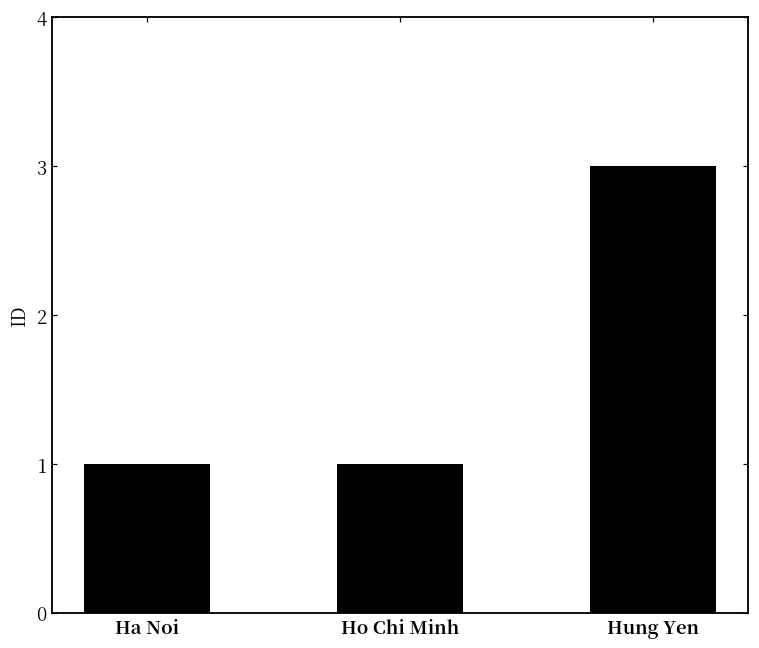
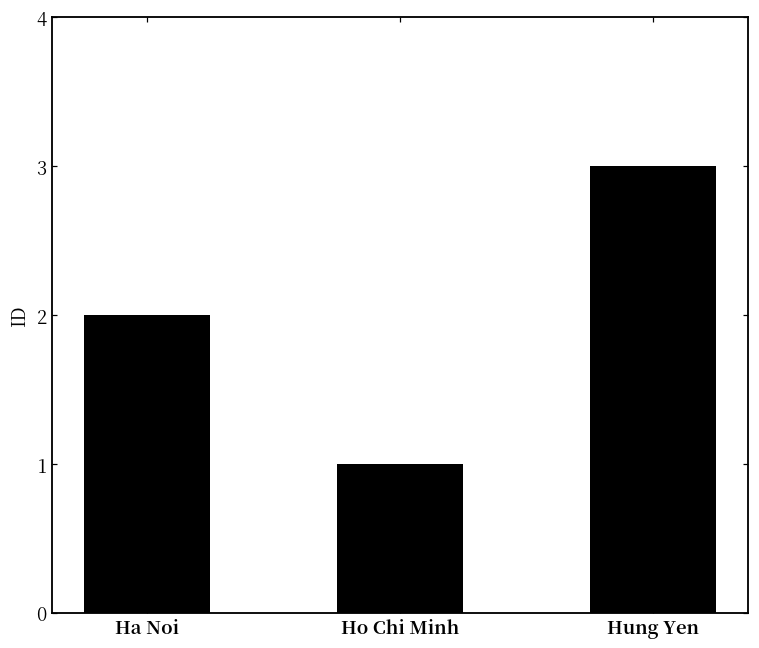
  {
-   "Ha Noi": 1,
+   "Ha Noi": 2,
    "Ho Chi Minh": 1,
    "Hung Yen": 3
  }
